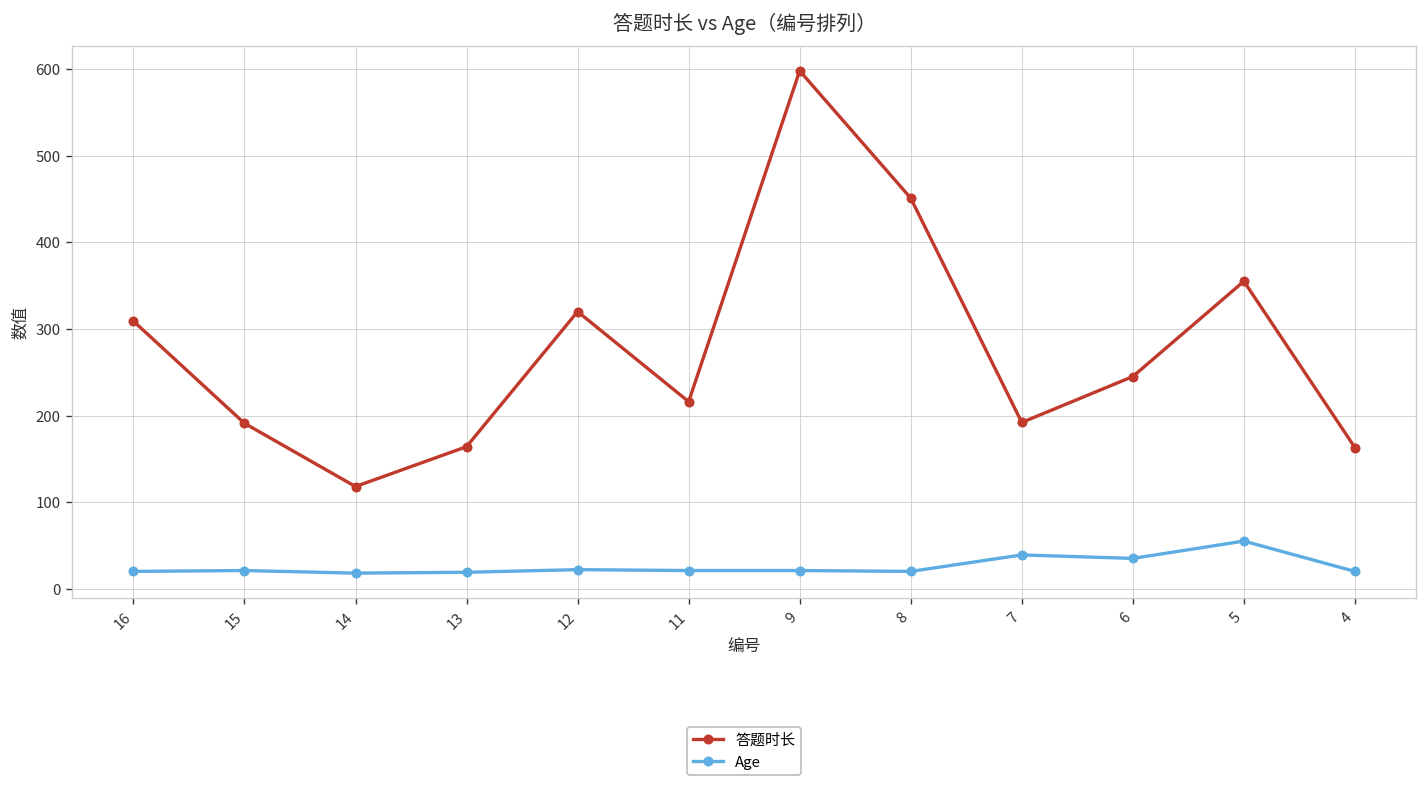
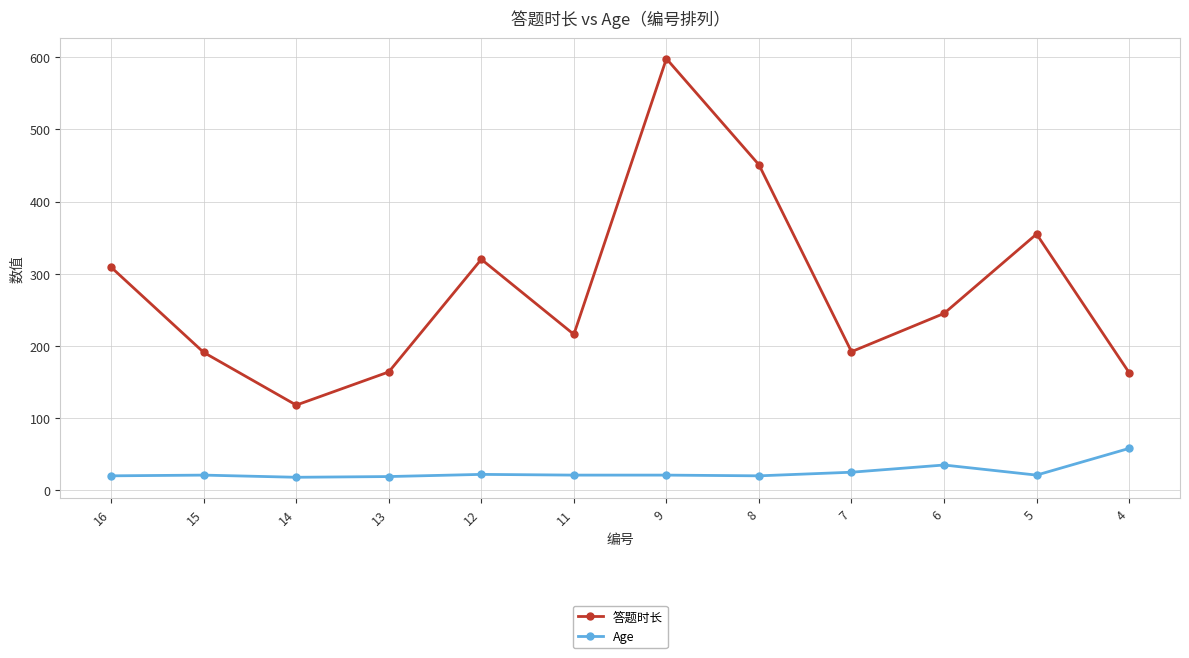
  {
    "答题时长": {
      "16": 310,
      "15": 190,
      "14": 120,
      "13": 160,
      "12": 320,
      "11": 220,
      "9": 600,
      "8": 450,
      "7": 190,
      "6": 250,
      "5": 360,
      "4": 160
    },
    "Age": {
      "16": 20,
      "15": 20,
      "14": 20,
      "13": 20,
      "12": 20,
      "11": 20,
      "9": 20,
      "8": 20,
-     "7": 40,
+     "7": 30,
      "6": 40,
-     "5": 60,
-     "4": 20
+     "5": 20,
+     "4": 60
    }
  }
